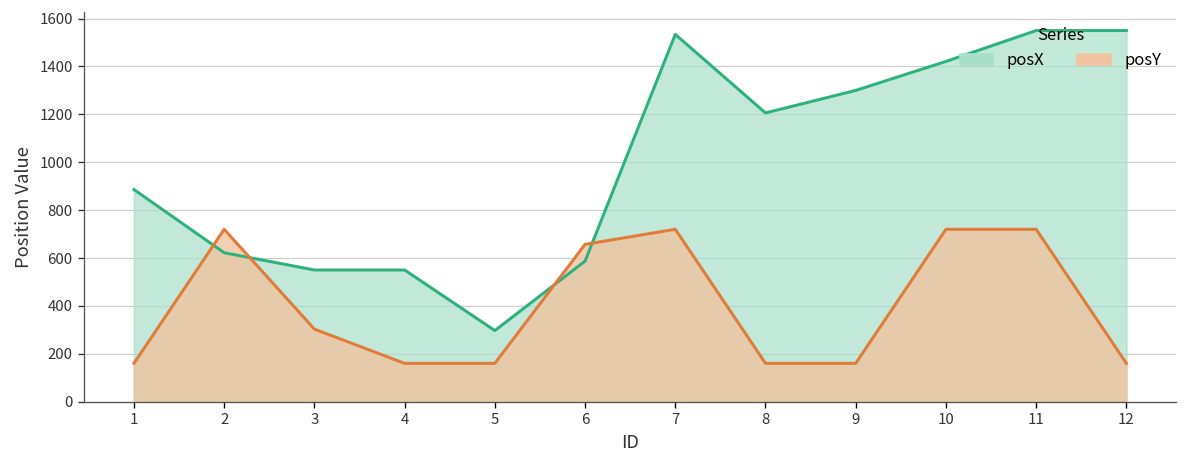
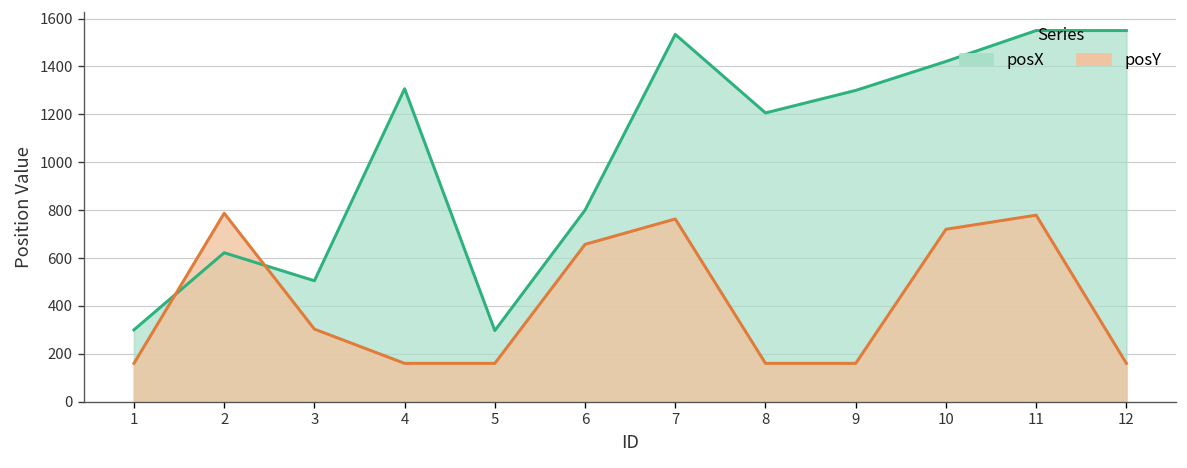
  {
    "posX": {
-     "1": 890,
+     "1": 300,
      "2": 620,
-     "3": 550,
-     "4": 550,
+     "3": 510,
+     "4": 1310,
      "5": 300,
-     "6": 590,
+     "6": 800,
      "7": 1530,
      "8": 1210,
      "9": 1300,
      "10": 1420,
      "11": 1550,
      "12": 1550
    },
    "posY": {
      "1": 160,
-     "2": 720,
+     "2": 790,
      "3": 300,
      "4": 160,
      "5": 160,
      "6": 660,
-     "7": 720,
+     "7": 760,
      "8": 160,
      "9": 160,
      "10": 720,
-     "11": 720,
+     "11": 780,
      "12": 160
    }
  }
